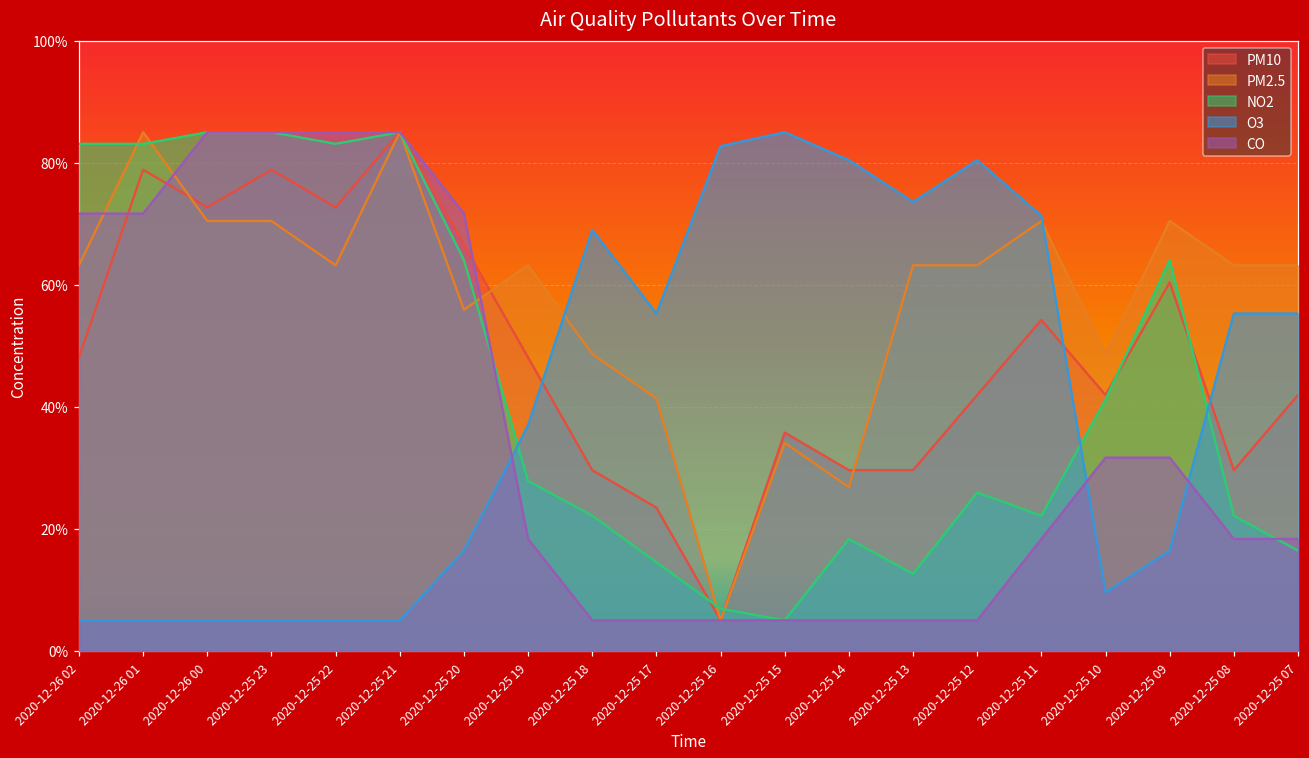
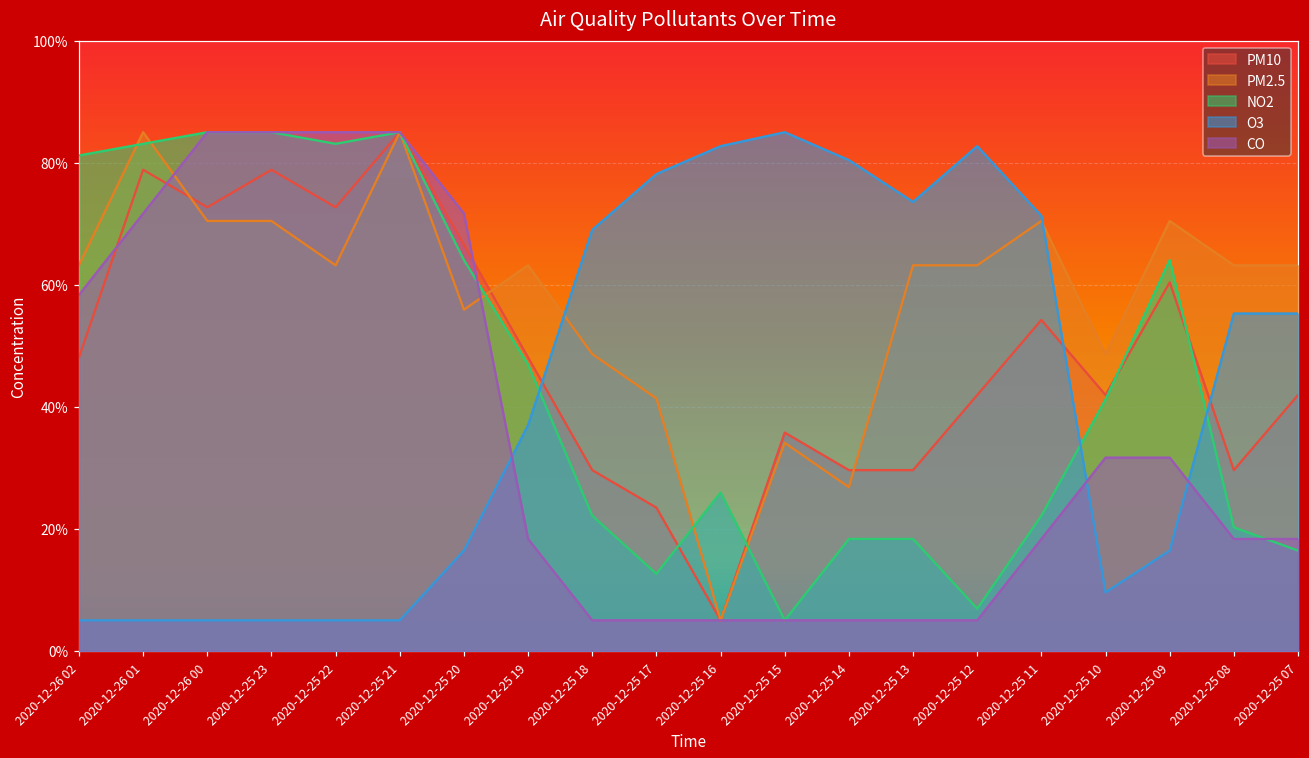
  {
    "NO2": {
-     "2020-12-26 02": "83%",
+     "2020-12-26 02": "81%",
      "2020-12-26 01": "83%",
      "2020-12-25 22": "83%",
      "2020-12-25 20": "64%",
-     "2020-12-25 19": "28%",
+     "2020-12-25 19": "47%",
      "2020-12-25 18": "22%",
-     "2020-12-25 17": "15%",
-     "2020-12-25 16": "7%",
+     "2020-12-25 17": "13%",
+     "2020-12-25 16": "26%",
      "2020-12-25 14": "18%",
-     "2020-12-25 13": "13%",
-     "2020-12-25 12": "26%",
+     "2020-12-25 13": "18%",
+     "2020-12-25 12": "7%",
      "2020-12-25 11": "22%",
      "2020-12-25 10": "41%",
      "2020-12-25 09": "64%",
-     "2020-12-25 08": "22%",
+     "2020-12-25 08": "20%",
      "2020-12-25 07": "16%"
    },
    "O3": {
      "2020-12-26 02": "5%",
      "2020-12-26 01": "5%",
      "2020-12-26 00": "5%",
      "2020-12-25 23": "5%",
      "2020-12-25 22": "5%",
      "2020-12-25 21": "5%",
      "2020-12-25 20": "16%",
      "2020-12-25 19": "37%",
      "2020-12-25 18": "69%",
-     "2020-12-25 17": "55%",
+     "2020-12-25 17": "78%",
      "2020-12-25 16": "83%",
      "2020-12-25 15": "85%",
      "2020-12-25 14": "80%",
      "2020-12-25 13": "74%",
-     "2020-12-25 12": "80%",
+     "2020-12-25 12": "83%",
      "2020-12-25 11": "71%",
      "2020-12-25 10": "10%",
      "2020-12-25 09": "16%",
      "2020-12-25 08": "55%",
      "2020-12-25 07": "55%"
    },
    "CO": {
-     "2020-12-26 02": "72%",
+     "2020-12-26 02": "58%",
      "2020-12-26 01": "72%",
      "2020-12-25 22": "85%",
      "2020-12-25 20": "72%",
      "2020-12-25 19": "18%",
      "2020-12-25 18": "5%",
      "2020-12-25 17": "5%",
      "2020-12-25 14": "5%",
      "2020-12-25 13": "5%",
      "2020-12-25 12": "5%",
      "2020-12-25 11": "18%",
      "2020-12-25 10": "32%",
      "2020-12-25 09": "32%",
      "2020-12-25 08": "18%",
      "2020-12-25 07": "18%"
    }
  }
